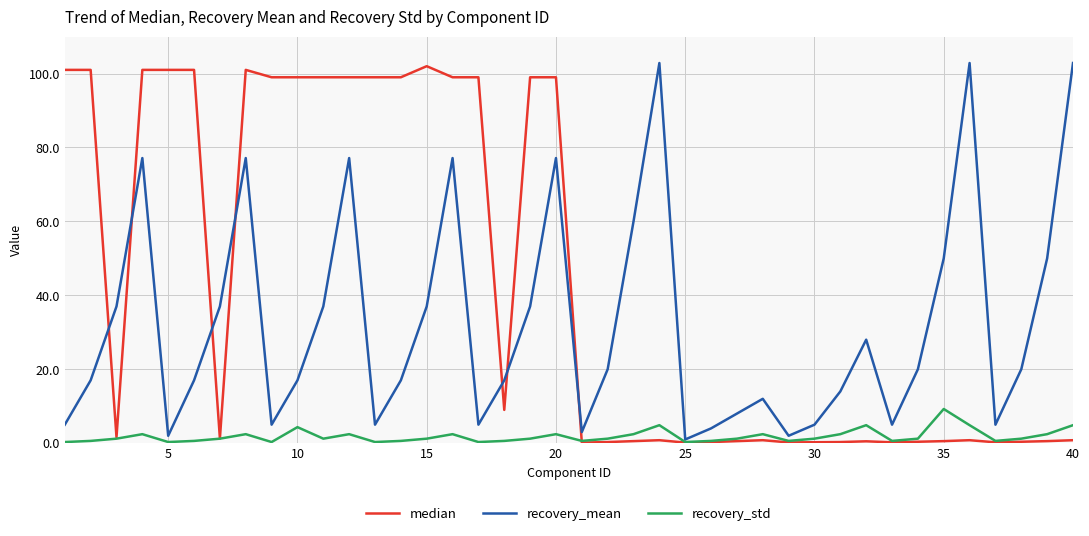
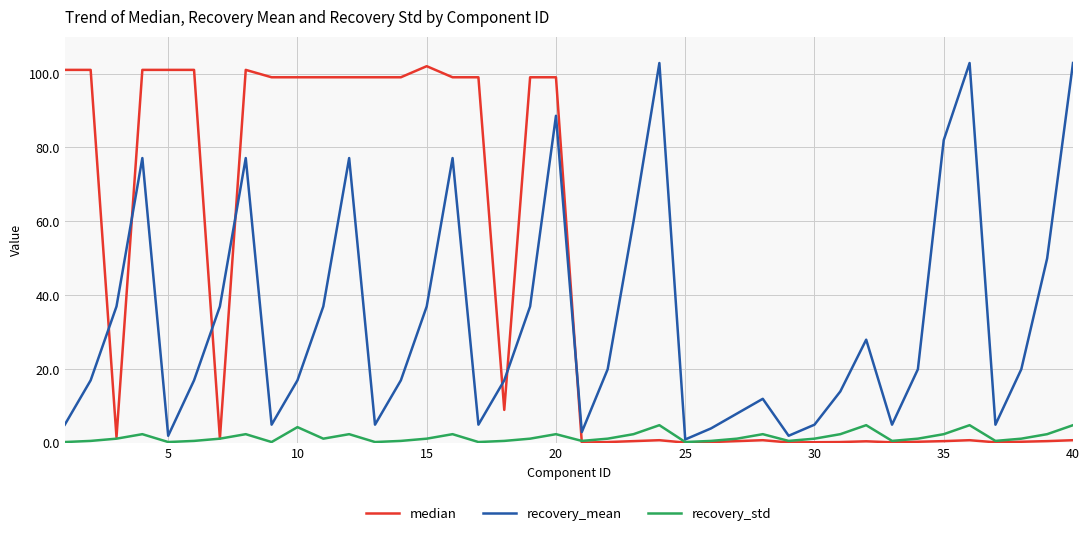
  {
    "median": {
      "5": 101,
      "10": 99,
      "15": 102,
      "20": 99,
      "30": 0,
      "35": 1,
      "40": 1
    },
    "recovery_mean": {
      "5": 2,
      "10": 17,
      "15": 37,
-     "20": 77,
+     "20": 89,
      "25": 1,
      "30": 5,
-     "35": 50,
+     "35": 82,
      "40": 103
    },
    "recovery_std": {
      "5": 0,
      "10": 4,
      "15": 1,
      "20": 2,
      "30": 1,
-     "35": 9,
+     "35": 2,
      "40": 5
    }
  }
